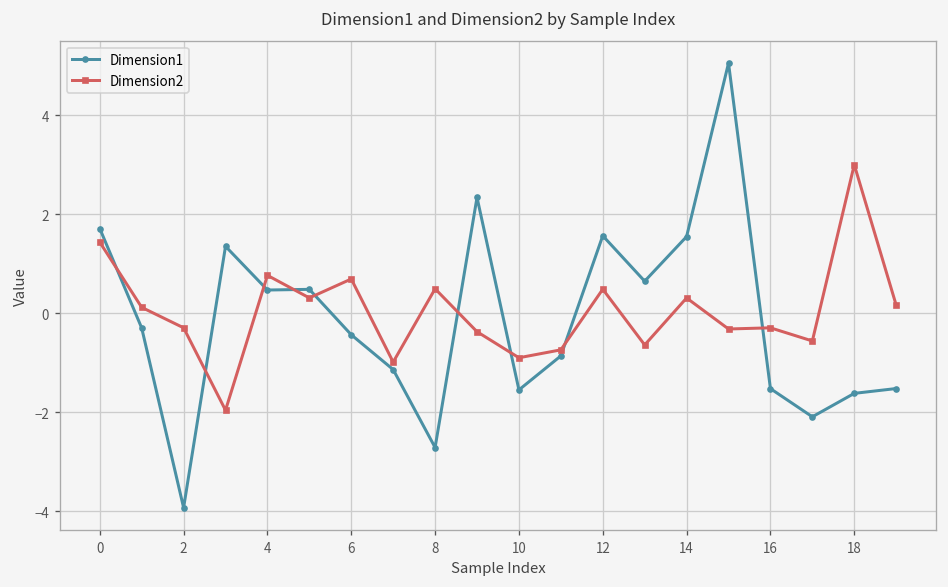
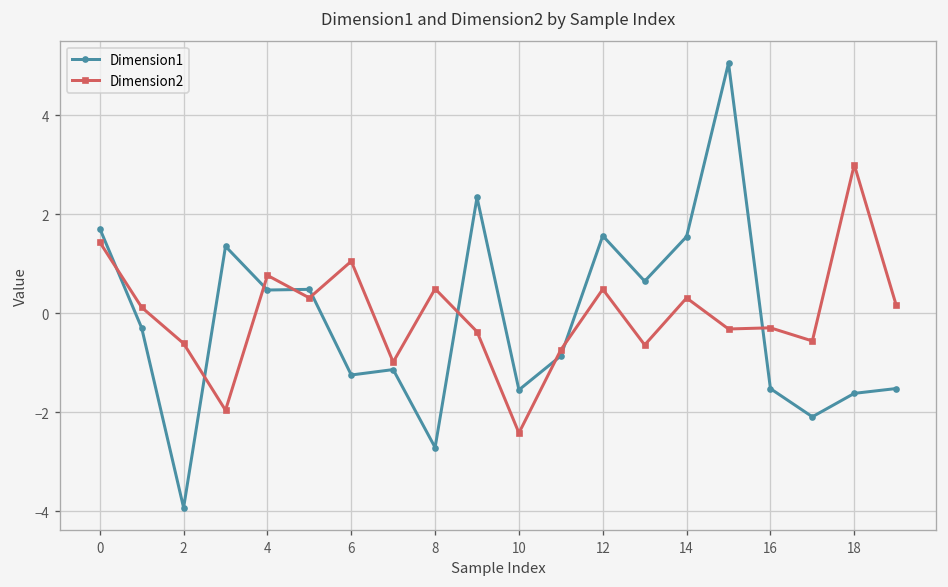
  {
    "Dimension1": {
      "0": 1.7,
      "2": -3.9,
      "4": 0.5,
-     "6": -0.4,
+     "6": -1.2,
      "8": -2.7,
      "10": -1.5,
      "12": 1.6,
      "14": 1.5,
      "16": -1.5,
      "18": -1.6
    },
    "Dimension2": {
      "0": 1.4,
-     "2": -0.3,
+     "2": -0.6,
      "4": 0.8,
-     "6": 0.7,
+     "6": 1.1,
      "8": 0.5,
-     "10": -0.9,
+     "10": -2.4,
      "12": 0.5,
      "14": 0.3,
      "16": -0.3,
      "18": 3.0
    }
  }
